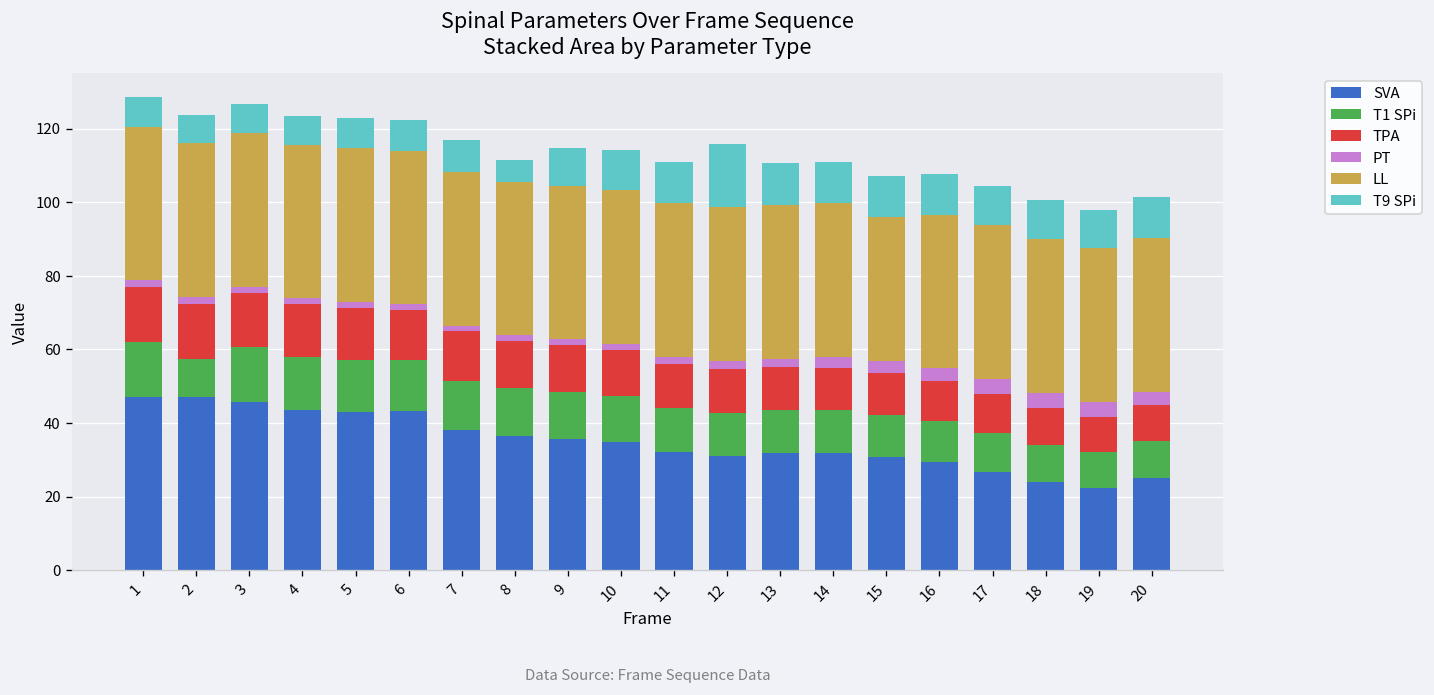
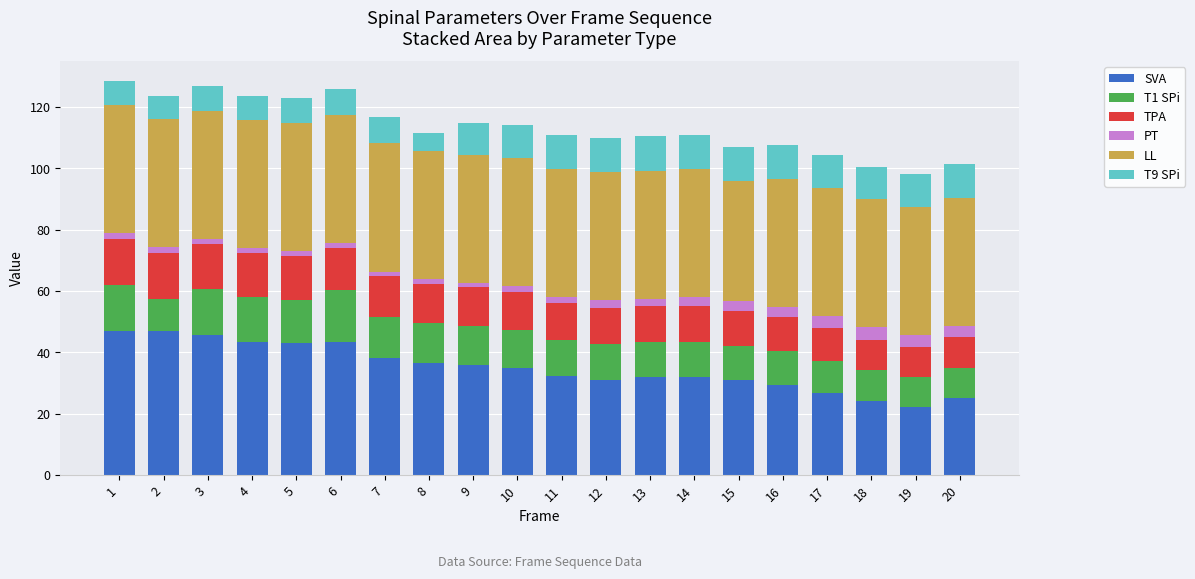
  {
    "SVA": {
      "1": 47,
      "2": 47,
      "3": 46,
      "4": 44,
      "5": 43,
      "6": 43,
      "7": 38,
      "8": 36,
      "9": 36,
      "10": 35,
      "11": 32,
      "12": 31,
      "13": 32,
      "14": 32,
      "15": 31,
      "16": 29,
      "17": 27,
      "18": 24,
      "19": 22,
      "20": 25
    },
    "T1 SPi": {
      "1": 15,
      "2": 10,
      "3": 15,
      "4": 14,
      "5": 14,
-     "6": 14,
+     "6": 17,
      "7": 13,
      "8": 13,
      "9": 13,
      "10": 12,
      "11": 12,
      "12": 12,
      "13": 12,
      "14": 12,
      "15": 11,
      "16": 11,
      "17": 11,
      "18": 10,
      "19": 10,
      "20": 10
    },
    "TPA": {
      "1": 15,
      "2": 15,
      "3": 15,
      "4": 14,
      "5": 14,
      "6": 14,
      "7": 13,
      "8": 13,
      "9": 13,
      "10": 12,
      "11": 12,
      "12": 12,
      "13": 12,
      "14": 12,
      "15": 11,
      "16": 11,
      "17": 11,
      "18": 10,
      "19": 10,
      "20": 10
    },
    "PT": {
      "1": 2,
      "2": 2,
      "3": 2,
      "4": 2,
      "5": 2,
      "6": 2,
      "7": 1,
      "8": 1,
      "9": 2,
      "10": 2,
      "11": 2,
      "12": 2,
      "13": 2,
      "14": 3,
      "15": 3,
      "16": 3,
      "17": 4,
      "18": 4,
      "19": 4,
      "20": 4
    },
    "LL": {
      "1": 42,
      "2": 42,
      "3": 42,
      "4": 42,
      "5": 42,
      "6": 42,
      "7": 42,
      "8": 42,
      "9": 42,
      "10": 42,
      "11": 42,
      "12": 42,
      "13": 42,
      "14": 42,
      "15": 39,
      "16": 42,
      "17": 42,
      "18": 42,
      "19": 42,
      "20": 42
    },
    "T9 SPi": {
      "1": 8,
      "2": 8,
      "3": 8,
      "4": 8,
      "5": 8,
      "6": 8,
      "7": 9,
      "8": 6,
      "9": 10,
      "10": 11,
      "11": 11,
-     "12": 17,
+     "12": 11,
      "13": 11,
      "14": 11,
      "15": 11,
      "16": 11,
      "17": 11,
      "18": 11,
      "19": 11,
      "20": 11
    }
  }
